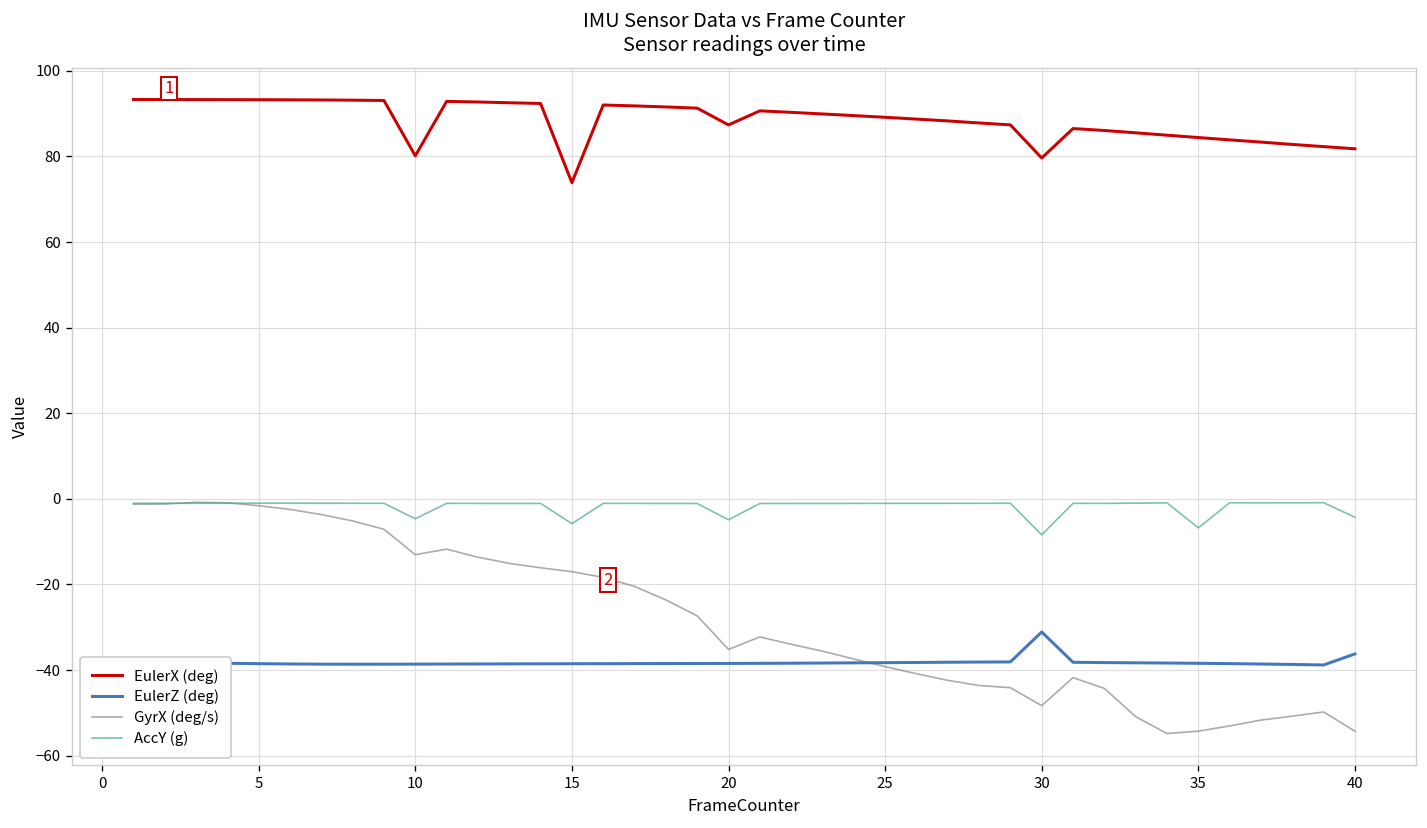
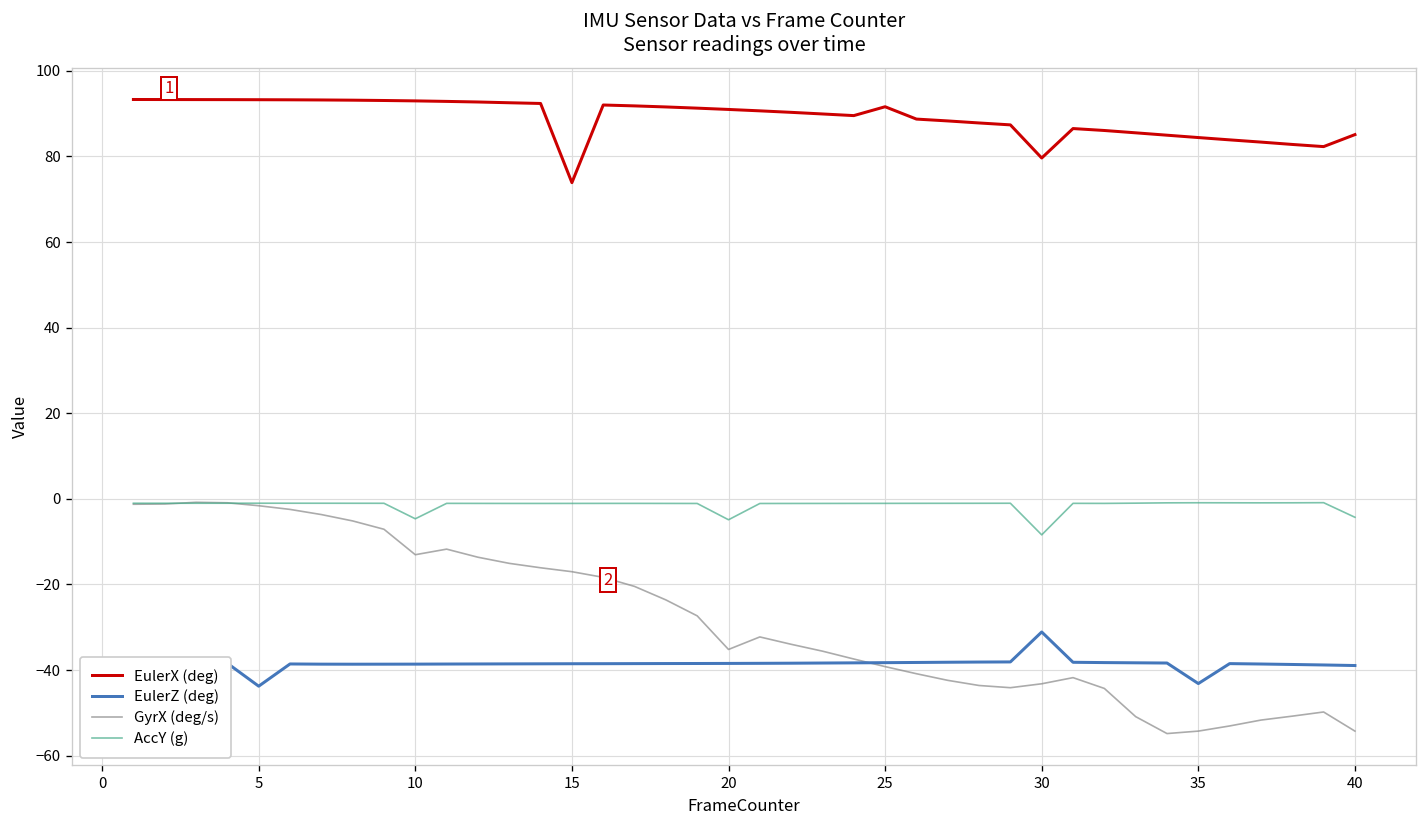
  {
    "EulerX (deg)": {
      "5": 93,
-     "10": 80,
+     "10": 93,
      "15": 74,
-     "20": 87,
-     "25": 89,
+     "20": 91,
+     "25": 92,
      "30": 80,
      "35": 84,
-     "40": 82
+     "40": 85
    },
    "EulerZ (deg)": {
-     "5": -39,
+     "5": -44,
      "10": -39,
      "15": -39,
      "20": -38,
      "25": -38,
      "30": -31,
-     "35": -38,
-     "40": -36
+     "35": -43,
+     "40": -39
    },
    "GyrX (deg/s)": {
      "10": -13,
      "15": -17,
      "20": -35,
      "25": -39,
-     "30": -48,
+     "30": -43,
      "35": -54,
      "40": -54
    },
    "AccY (g)": {
      "10": -5,
-     "15": -6,
+     "15": -1,
      "20": -5,
      "25": -1,
      "30": -8,
-     "35": -7,
+     "35": -1,
      "40": -4
    }
  }
